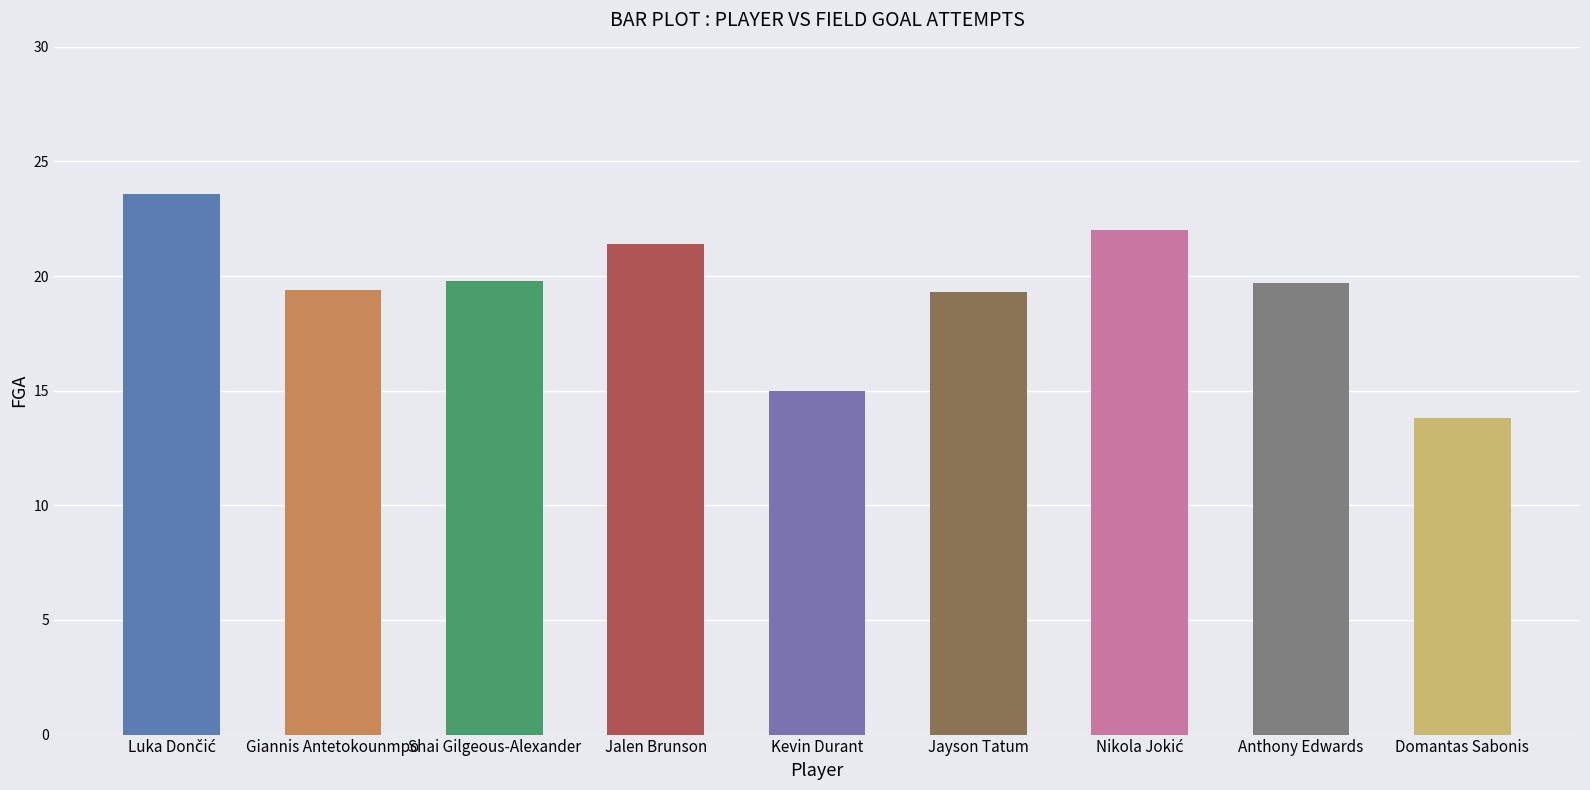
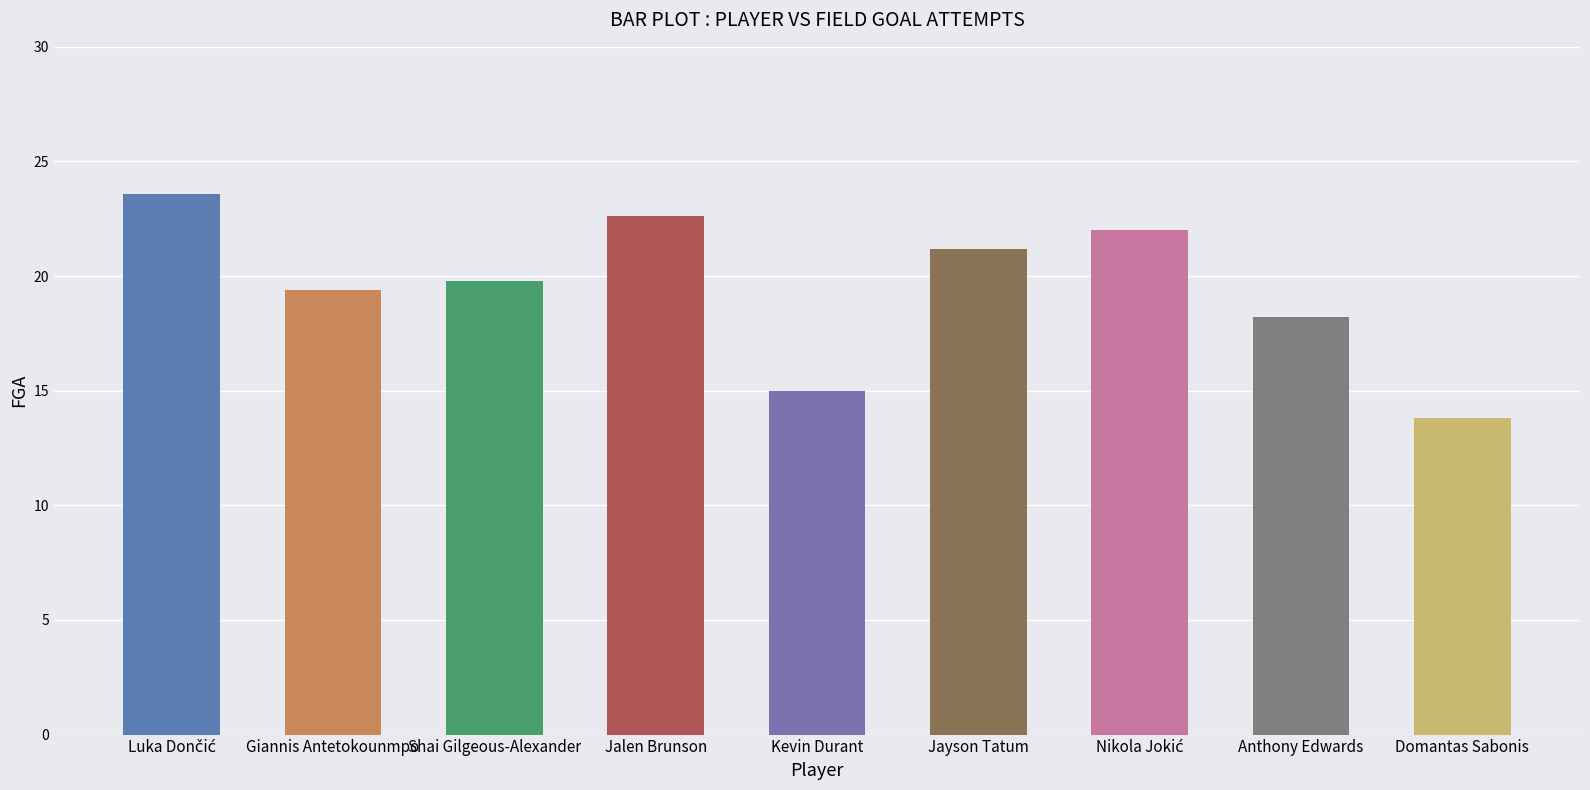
  {
    "Luka Dončić": 23.6,
    "Giannis Antetokounmpo": 19.4,
    "Shai Gilgeous-Alexander": 19.8,
-   "Jalen Brunson": 21.4,
+   "Jalen Brunson": 22.6,
    "Kevin Durant": 15.0,
-   "Jayson Tatum": 19.3,
+   "Jayson Tatum": 21.2,
    "Nikola Jokić": 22.0,
-   "Anthony Edwards": 19.7,
+   "Anthony Edwards": 18.2,
    "Domantas Sabonis": 13.8
  }
